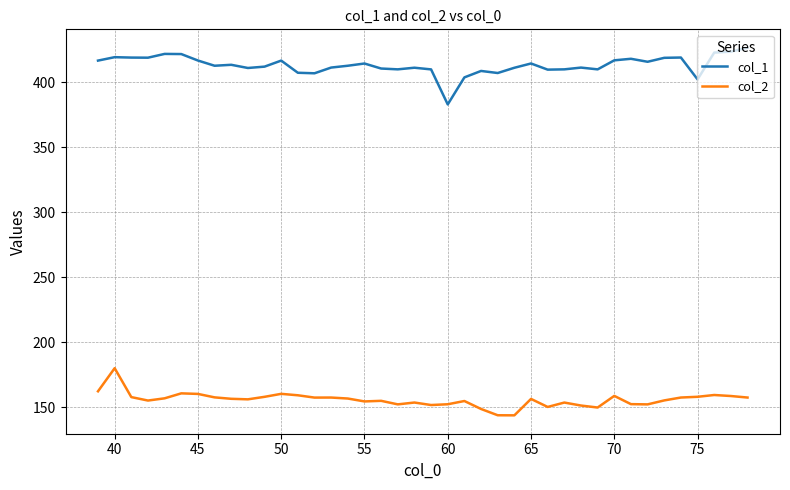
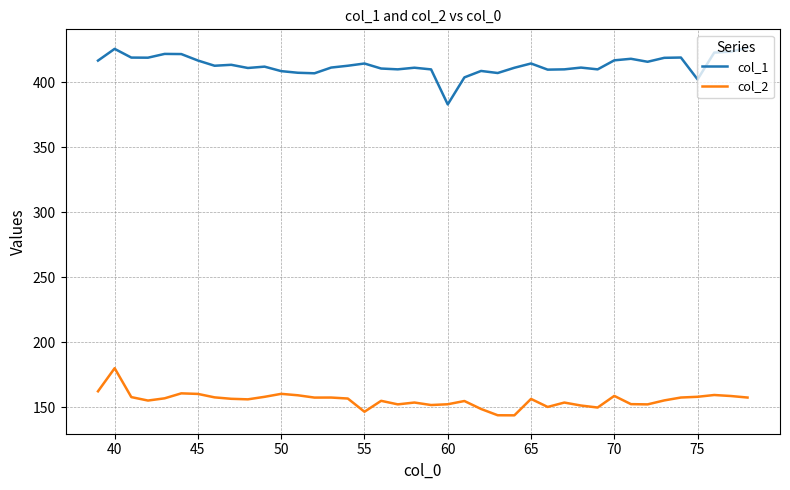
  {
    "col_1": {
-     "40": 419,
+     "40": 426,
      "45": 417,
-     "50": 417,
+     "50": 408,
      "55": 414,
      "60": 383,
      "65": 414,
      "70": 417
    },
    "col_2": {
      "40": 180,
      "45": 160,
      "50": 160,
-     "55": 154,
+     "55": 146,
      "60": 152,
      "65": 156,
      "70": 159,
      "75": 158
    }
  }
